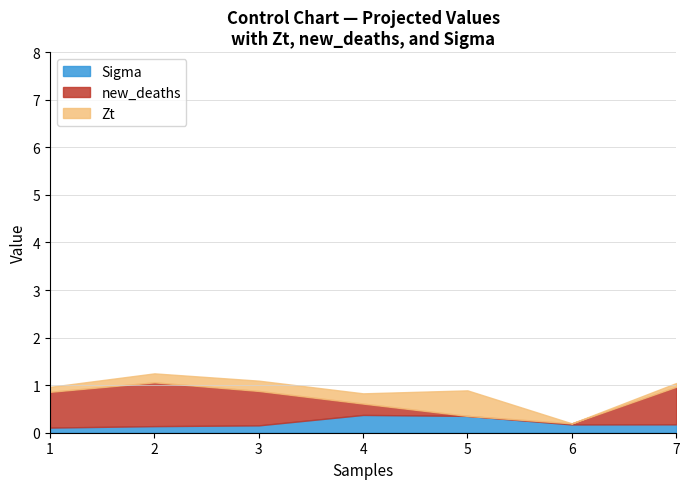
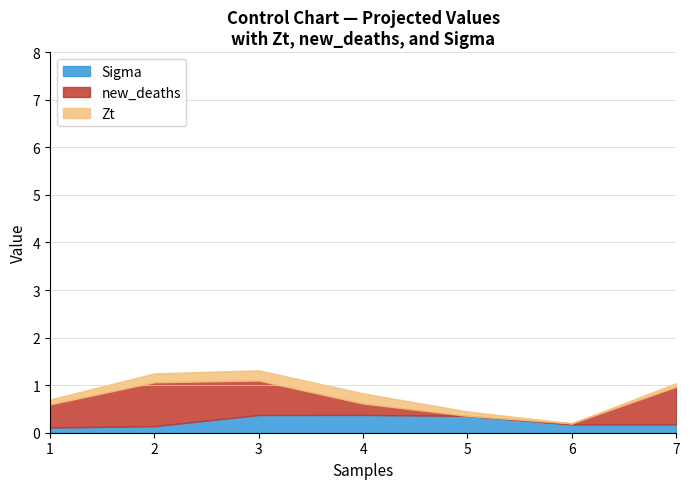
  {
    "Sigma": {
      "1": 0.1,
      "2": 0.1,
-     "3": 0.2,
+     "3": 0.4,
      "4": 0.4,
      "7": 0.2
    },
    "new_deaths": {
-     "1": 0.8,
+     "1": 0.5,
      "2": 0.9,
      "3": 0.7,
      "4": 0.2,
      "7": 0.8
    },
    "Zt": {
      "1": 0.1,
      "2": 0.2,
      "3": 0.2,
      "4": 0.2,
-     "5": 0.5,
+     "5": 0.1,
      "7": 0.1
    }
  }
